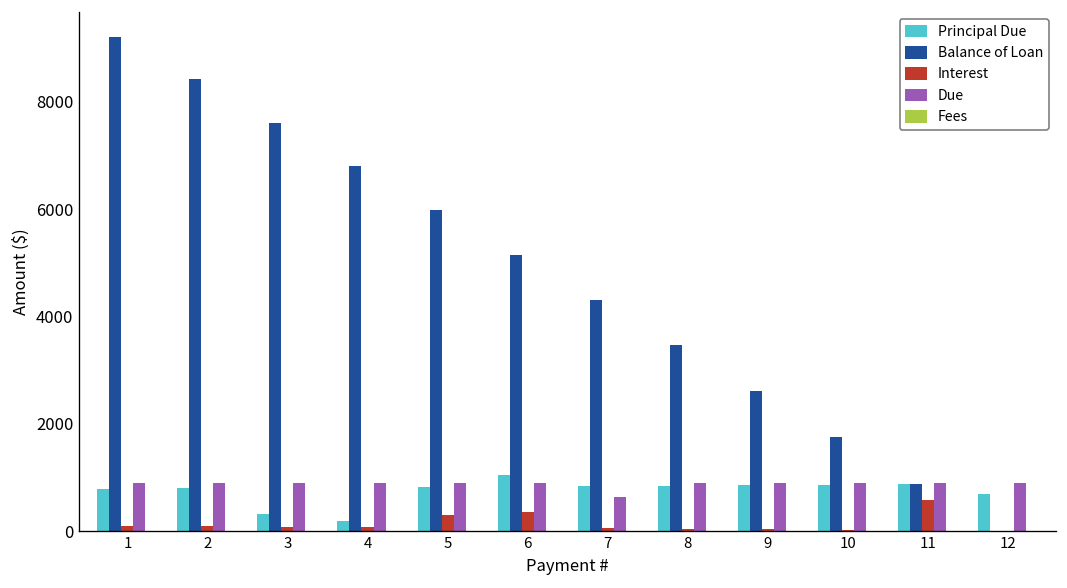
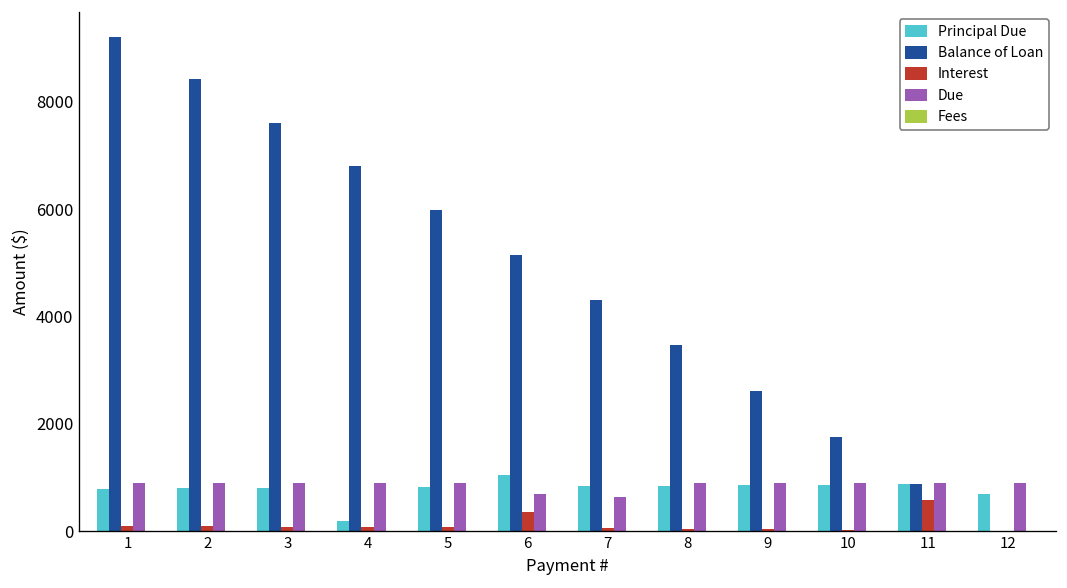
  {
    "Principal Due": {
      "1": 800,
      "2": 800,
-     "3": 300,
+     "3": 800,
      "4": 200,
      "5": 800,
      "6": 1000,
      "7": 800,
      "8": 800,
      "9": 900,
      "10": 900,
      "11": 900,
      "12": 700
    },
    "Balance of Loan": {
      "1": 9200,
      "2": 8400,
      "3": 7600,
      "4": 6800,
      "5": 6000,
      "6": 5100,
      "7": 4300,
      "8": 3500,
      "9": 2600,
      "10": 1800,
      "11": 900,
      "12": 0
    },
    "Interest": {
      "1": 100,
      "2": 100,
      "3": 100,
      "4": 100,
-     "5": 300,
+     "5": 100,
      "6": 400,
      "11": 600
    },
    "Due": {
      "1": 900,
      "2": 900,
      "3": 900,
      "4": 900,
      "5": 900,
-     "6": 900,
+     "6": 700,
      "7": 600,
      "8": 900,
      "9": 900,
      "10": 900,
      "11": 900,
      "12": 900
    },
    "Fees": {
      "1": 0,
      "2": 0,
      "3": 0,
      "4": 0,
      "5": 0,
      "6": 0,
      "7": 0,
      "8": 0,
      "9": 0,
      "10": 0,
      "11": 0,
      "12": 0
    }
  }
